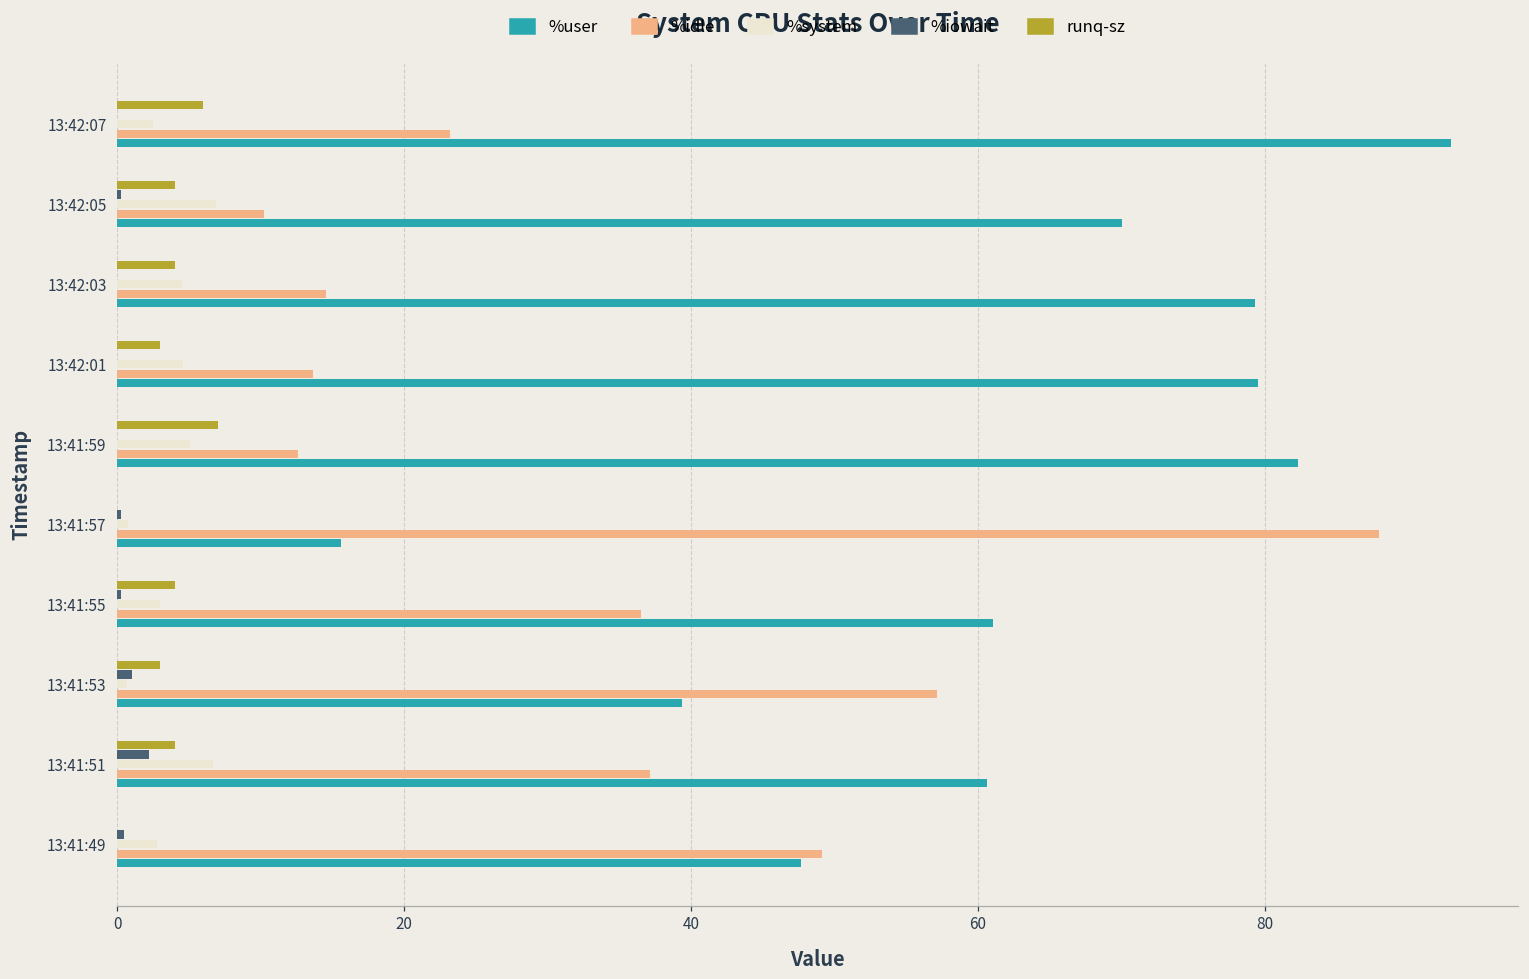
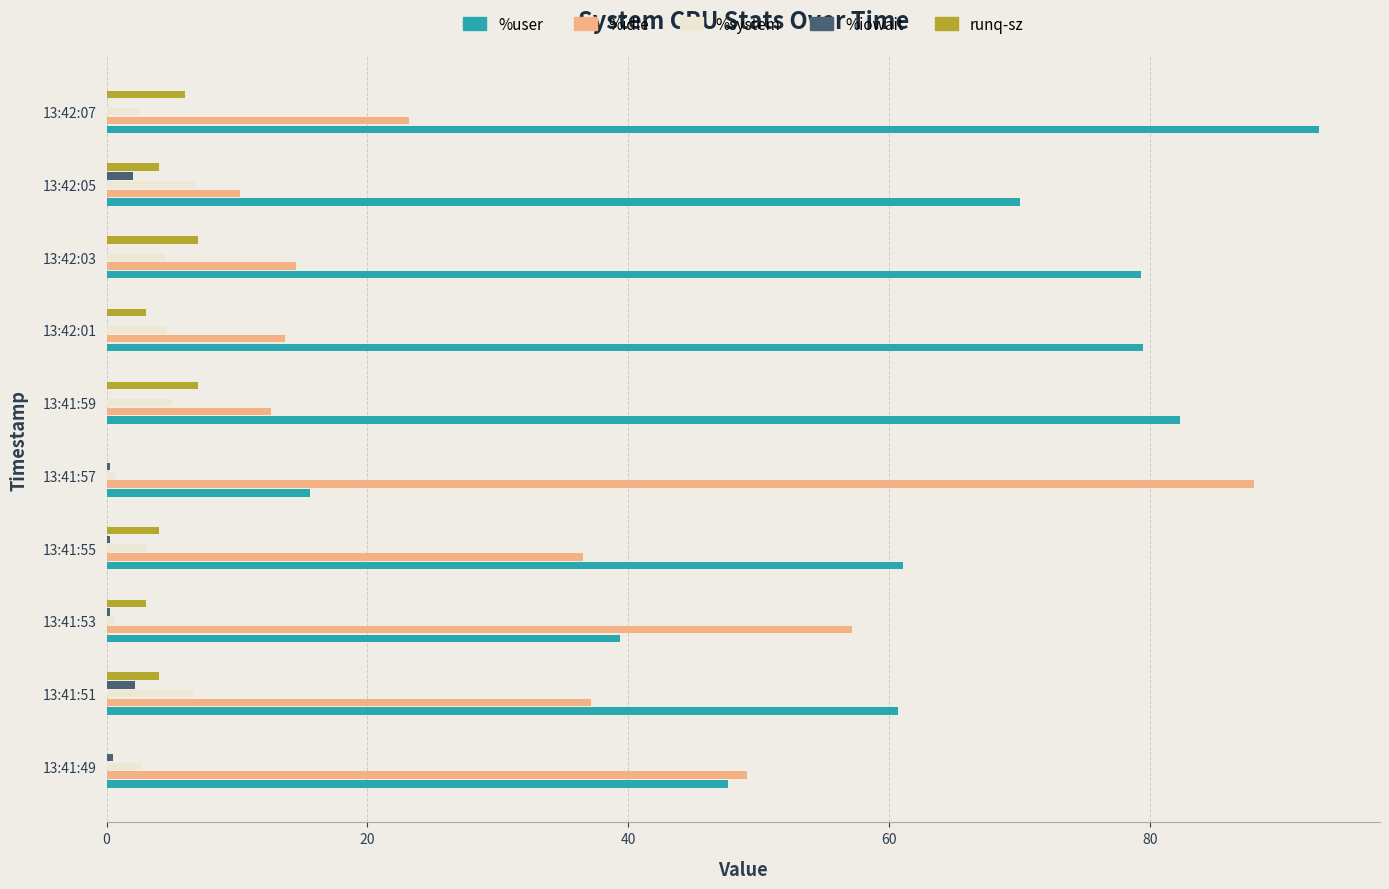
  {
    "%user": {
      "13:42:07": 93.0,
      "13:42:05": 70.1,
      "13:42:03": 79.3,
      "13:42:01": 79.5,
      "13:41:59": 82.3,
      "13:41:57": 15.6,
      "13:41:55": 61.0,
      "13:41:53": 39.4,
      "13:41:51": 60.7,
      "13:41:49": 47.6
    },
    "%idle": {
      "13:42:07": 23.2,
      "13:42:05": 10.2,
      "13:42:03": 14.5,
      "13:42:01": 13.7,
      "13:41:59": 12.6,
      "13:41:57": 88.0,
      "13:41:55": 36.5,
      "13:41:53": 57.1,
      "13:41:51": 37.2,
      "13:41:49": 49.1
    },
    "%system": {
      "13:42:07": 2.5,
      "13:42:05": 6.9,
      "13:42:03": 4.5,
      "13:42:01": 4.6,
      "13:41:59": 5.1,
      "13:41:57": 0.8,
      "13:41:55": 3.0,
      "13:41:53": 0.7,
      "13:41:51": 6.7,
      "13:41:49": 2.7
    },
    "%iowait": {
      "13:42:07": 0.0,
-     "13:42:05": 0.3,
+     "13:42:05": 2.0,
      "13:42:03": 0.0,
      "13:42:01": 0.0,
      "13:41:59": 0.0,
      "13:41:57": 0.3,
      "13:41:55": 0.3,
-     "13:41:53": 1.0,
+     "13:41:53": 0.3,
      "13:41:51": 2.2,
      "13:41:49": 0.5
    },
    "runq-sz": {
      "13:42:07": 6,
      "13:42:05": 4,
-     "13:42:03": 4,
+     "13:42:03": 7,
      "13:42:01": 3,
      "13:41:59": 7,
      "13:41:57": 0,
      "13:41:55": 4,
      "13:41:53": 3,
      "13:41:51": 4,
      "13:41:49": 0
    }
  }
